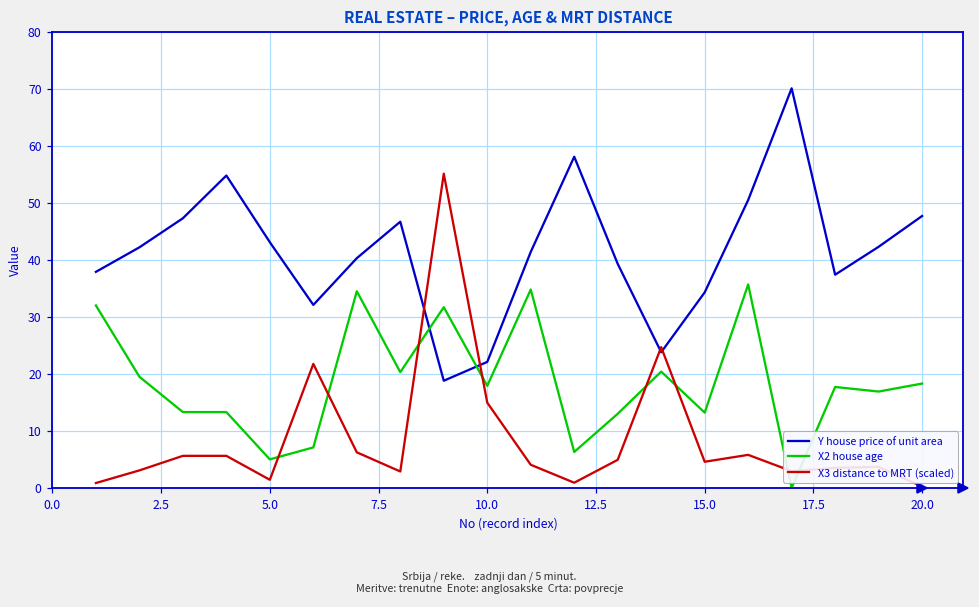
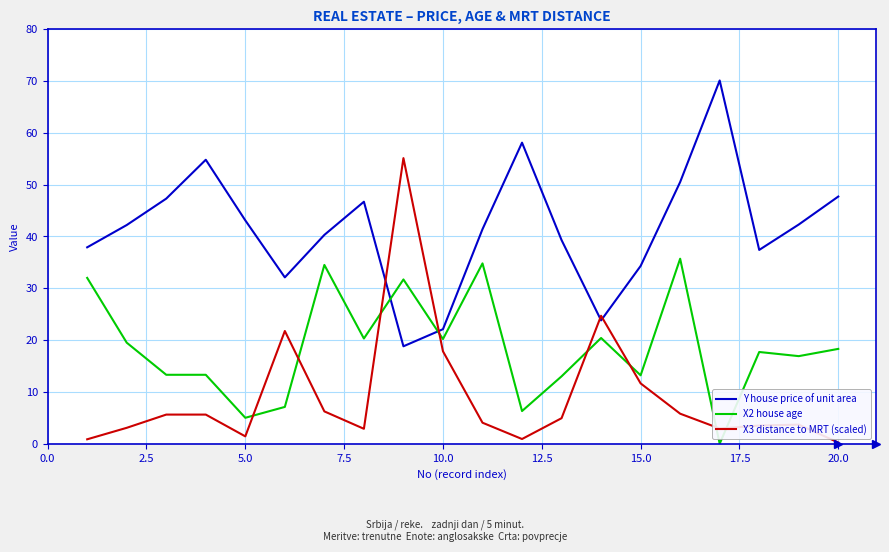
  {
    "X2 house age": {
      "5.0": 5,
-     "10.0": 18,
+     "10.0": 20,
      "15.0": 13,
      "20.0": 18
    },
    "X3 distance to MRT (scaled)": {
      "5.0": 1,
-     "10.0": 15,
-     "15.0": 5
+     "10.0": 18,
+     "15.0": 12
    }
  }
